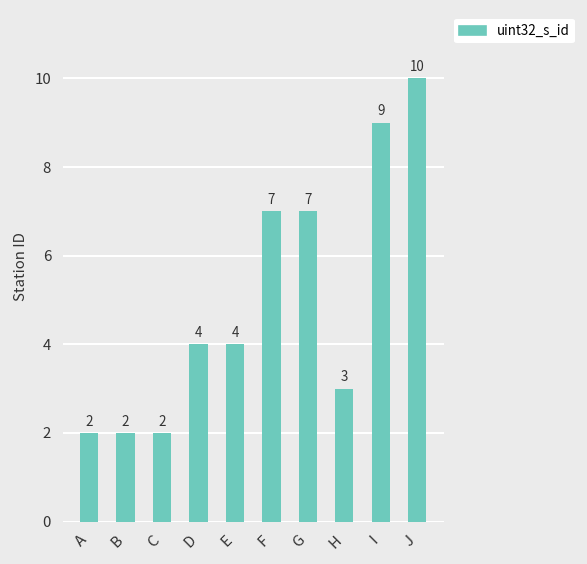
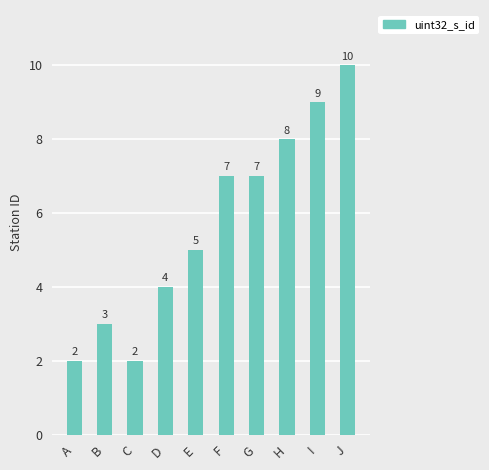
  {
    "A": 2,
-   "B": 2,
+   "B": 3,
    "C": 2,
    "D": 4,
-   "E": 4,
+   "E": 5,
    "F": 7,
    "G": 7,
-   "H": 3,
+   "H": 8,
    "I": 9,
    "J": 10
  }
